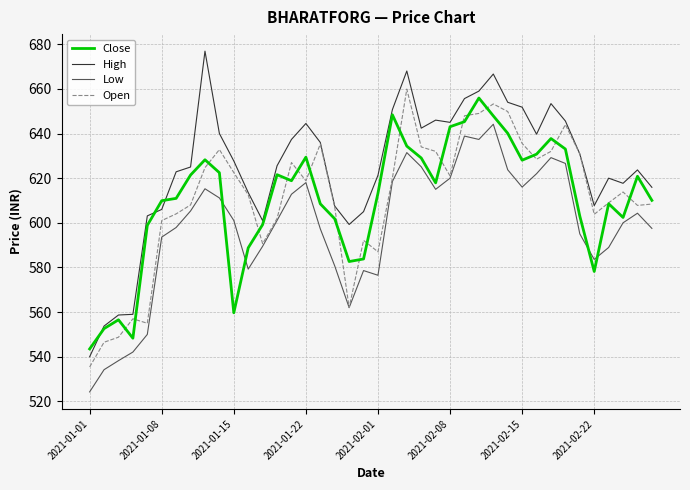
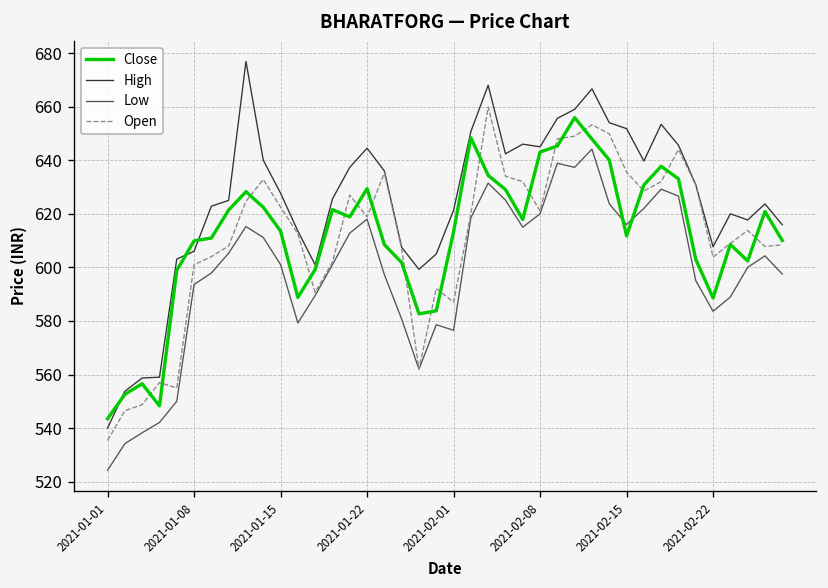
  {
    "Close": {
      "2021-01-01": 544,
      "2021-01-08": 610,
-     "2021-01-15": 560,
+     "2021-01-15": 614,
      "2021-01-22": 629,
      "2021-02-01": 613,
      "2021-02-08": 643,
-     "2021-02-15": 628,
-     "2021-02-22": 578
+     "2021-02-15": 612,
+     "2021-02-22": 589
    },
    "Open": {
      "2021-01-01": 535,
      "2021-01-08": 601,
      "2021-01-15": 623,
      "2021-02-01": 587,
      "2021-02-15": 636,
      "2021-02-22": 604
    }
  }
